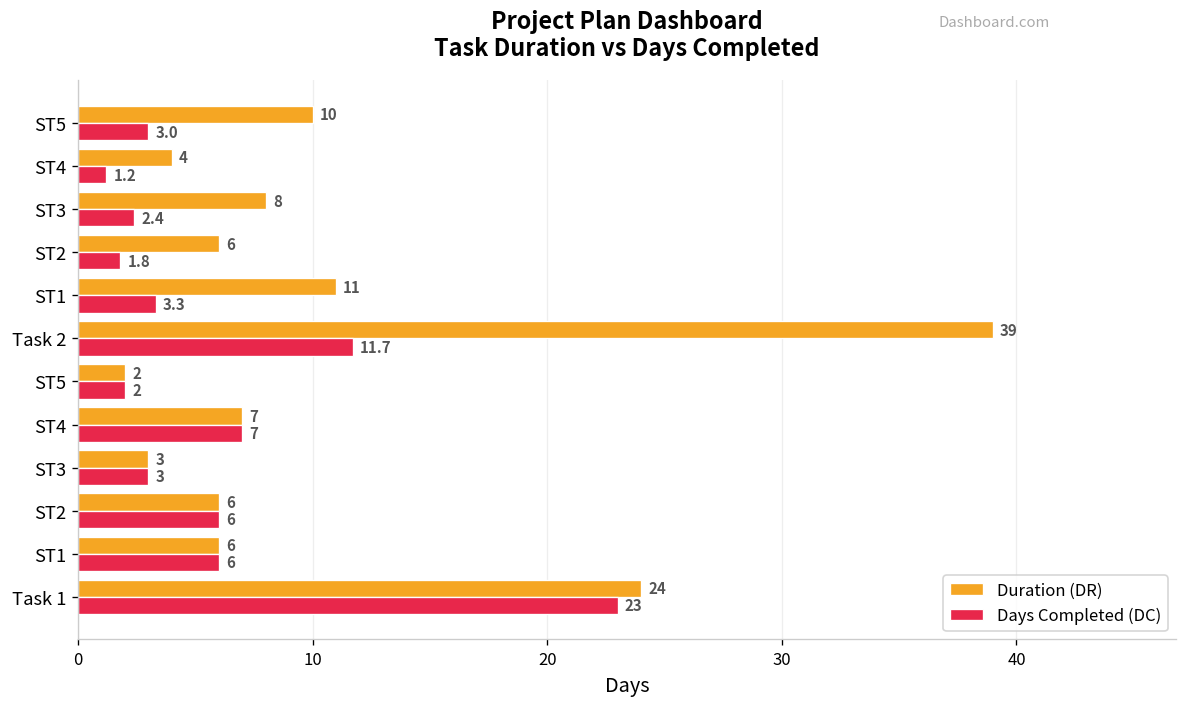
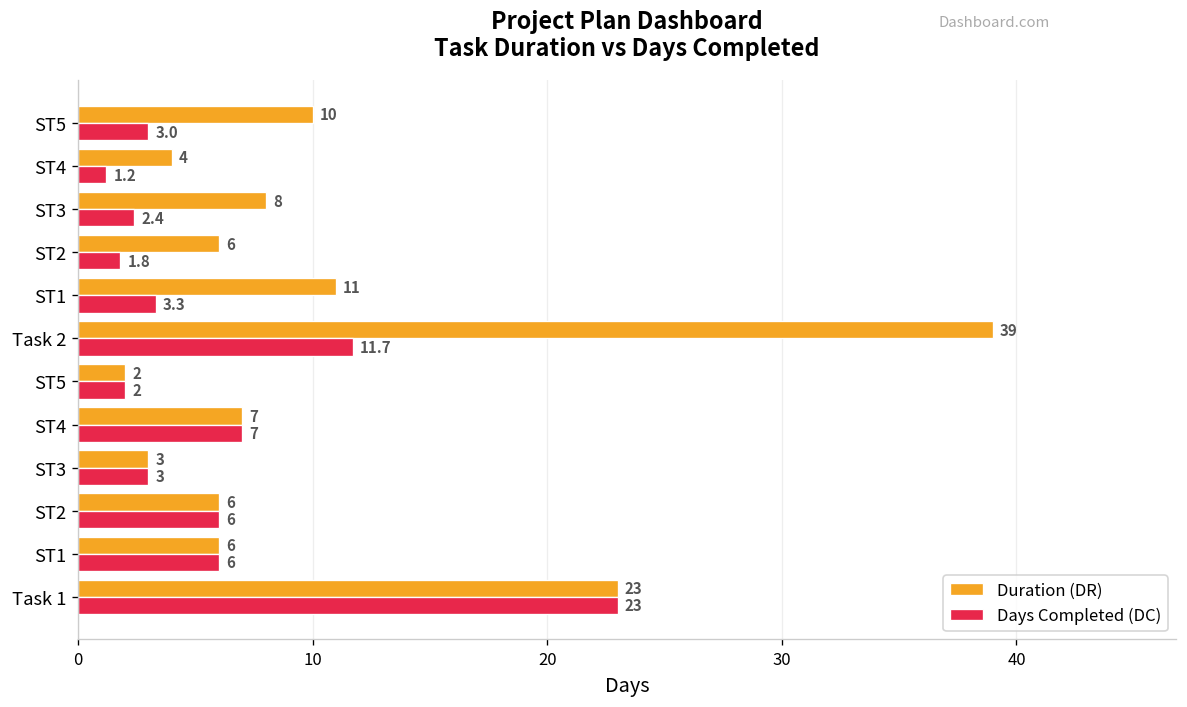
  {
    "Duration (DR)": {
      "Task 2": 39,
-     "Task 1": 24
+     "Task 1": 23
    },
    "Days Completed (DC)": {
      "Task 2": 11.7,
      "Task 1": 23
    }
  }
